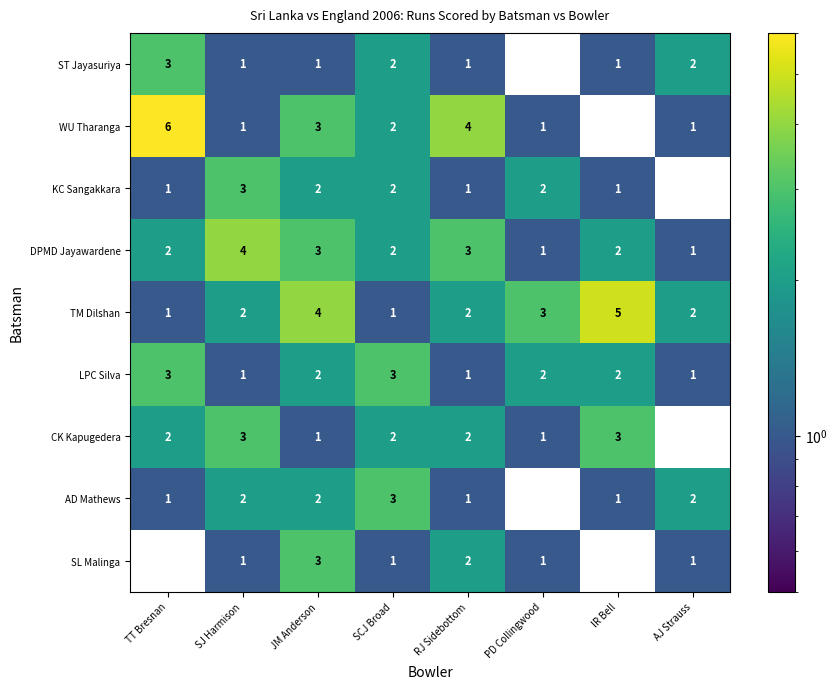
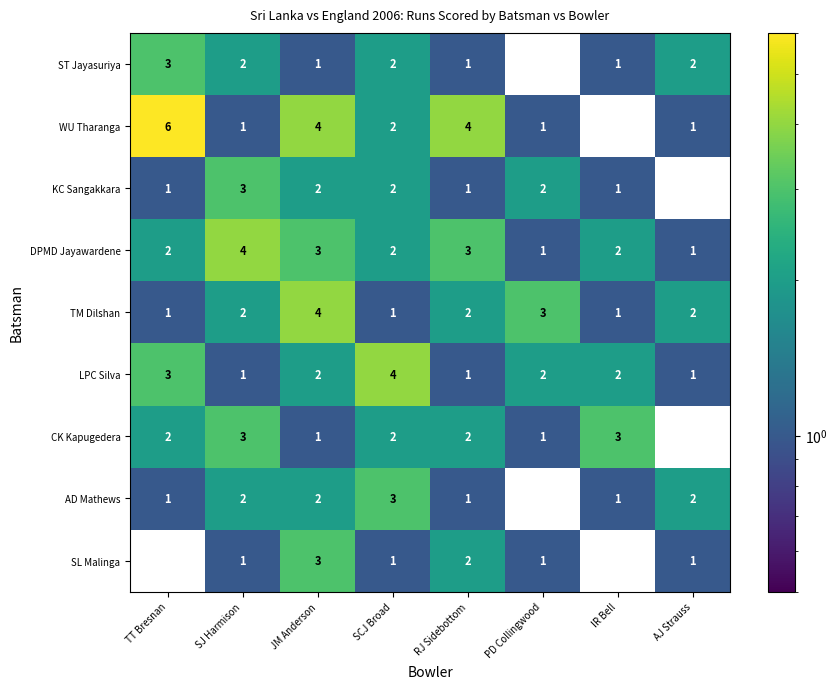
  {
    "ST Jayasuriya": {
      "TT Bresnan": 3,
-     "SJ Harmison": 1,
+     "SJ Harmison": 2,
      "JM Anderson": 1,
      "SCJ Broad": 2,
      "RJ Sidebottom": 1,
      "IR Bell": 1,
      "AJ Strauss": 2
    },
    "WU Tharanga": {
      "TT Bresnan": 6,
      "SJ Harmison": 1,
-     "JM Anderson": 3,
+     "JM Anderson": 4,
      "SCJ Broad": 2,
      "RJ Sidebottom": 4,
      "PD Collingwood": 1,
      "AJ Strauss": 1
    },
    "KC Sangakkara": {
      "TT Bresnan": 1,
      "SJ Harmison": 3,
      "JM Anderson": 2,
      "SCJ Broad": 2,
      "RJ Sidebottom": 1,
      "PD Collingwood": 2,
      "IR Bell": 1
    },
    "DPMD Jayawardene": {
      "TT Bresnan": 2,
      "SJ Harmison": 4,
      "JM Anderson": 3,
      "SCJ Broad": 2,
      "RJ Sidebottom": 3,
      "PD Collingwood": 1,
      "IR Bell": 2,
      "AJ Strauss": 1
    },
    "TM Dilshan": {
      "TT Bresnan": 1,
      "SJ Harmison": 2,
      "JM Anderson": 4,
      "SCJ Broad": 1,
      "RJ Sidebottom": 2,
      "PD Collingwood": 3,
-     "IR Bell": 5,
+     "IR Bell": 1,
      "AJ Strauss": 2
    },
    "LPC Silva": {
      "TT Bresnan": 3,
      "SJ Harmison": 1,
      "JM Anderson": 2,
-     "SCJ Broad": 3,
+     "SCJ Broad": 4,
      "RJ Sidebottom": 1,
      "PD Collingwood": 2,
      "IR Bell": 2,
      "AJ Strauss": 1
    },
    "CK Kapugedera": {
      "TT Bresnan": 2,
      "SJ Harmison": 3,
      "JM Anderson": 1,
      "SCJ Broad": 2,
      "RJ Sidebottom": 2,
      "PD Collingwood": 1,
      "IR Bell": 3
    },
    "AD Mathews": {
      "TT Bresnan": 1,
      "SJ Harmison": 2,
      "JM Anderson": 2,
      "SCJ Broad": 3,
      "RJ Sidebottom": 1,
      "IR Bell": 1,
      "AJ Strauss": 2
    },
    "SL Malinga": {
      "SJ Harmison": 1,
      "JM Anderson": 3,
      "SCJ Broad": 1,
      "RJ Sidebottom": 2,
      "PD Collingwood": 1,
      "AJ Strauss": 1
    }
  }
